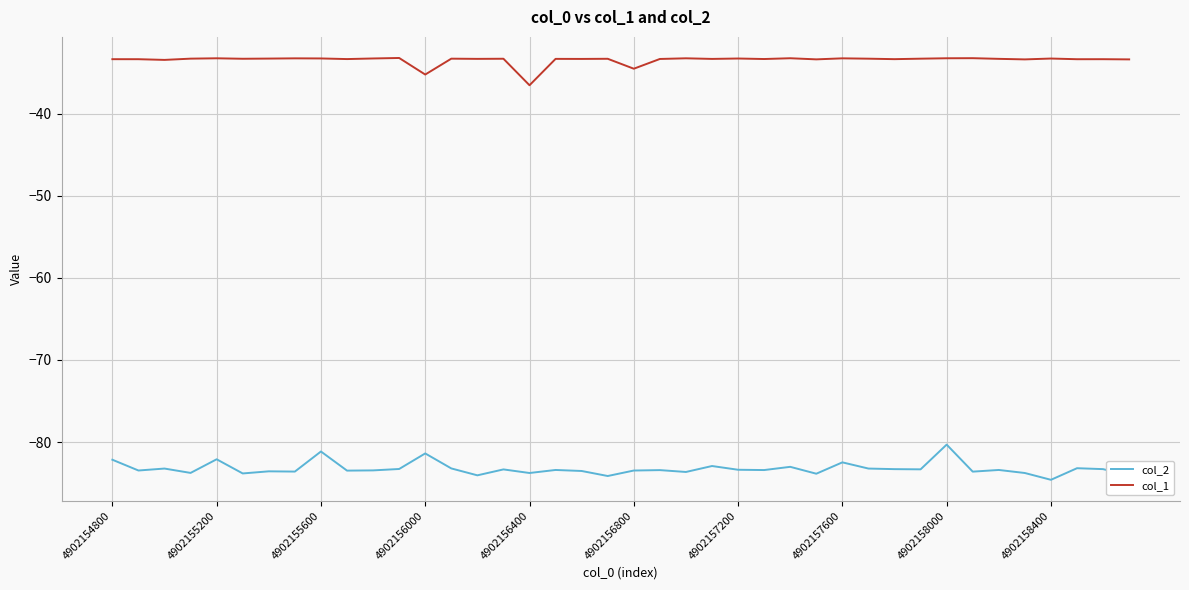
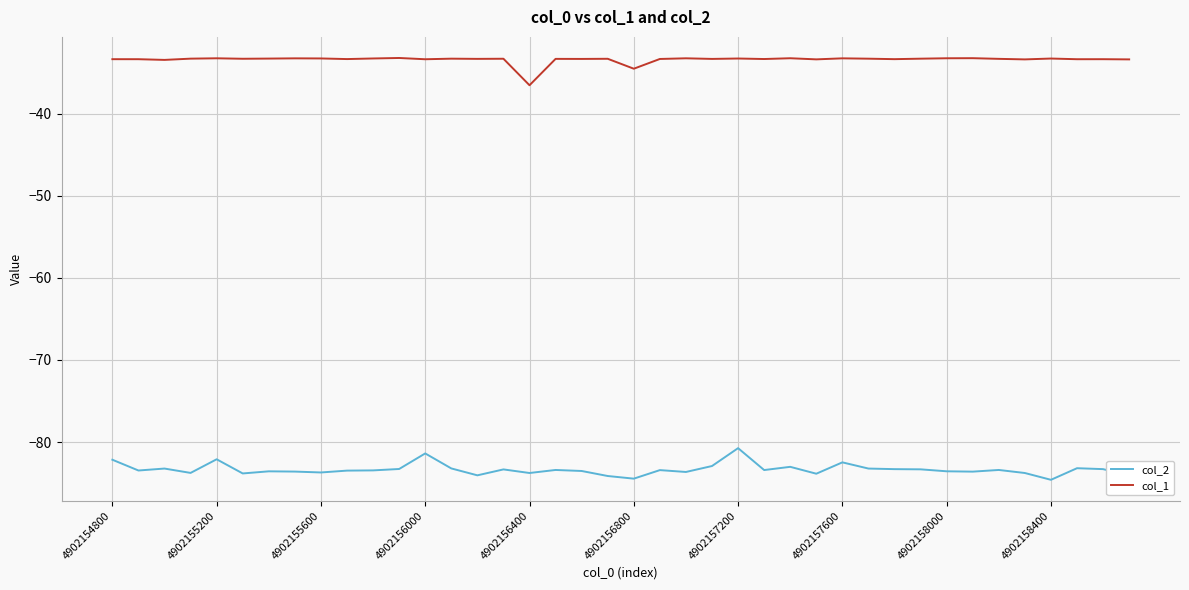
  {
    "col_2": {
      "4902154800": -82,
      "4902155200": -82,
-     "4902155600": -81,
+     "4902155600": -84,
      "4902156000": -81,
      "4902156400": -84,
-     "4902156800": -83,
-     "4902157200": -83,
+     "4902156800": -84,
+     "4902157200": -81,
      "4902157600": -82,
-     "4902158000": -80,
+     "4902158000": -84,
      "4902158400": -85
    },
    "col_1": {
      "4902154800": -33,
      "4902155200": -33,
      "4902155600": -33,
-     "4902156000": -35,
+     "4902156000": -33,
      "4902156400": -37,
      "4902156800": -35,
      "4902157200": -33,
      "4902157600": -33,
      "4902158000": -33,
      "4902158400": -33
    }
  }
